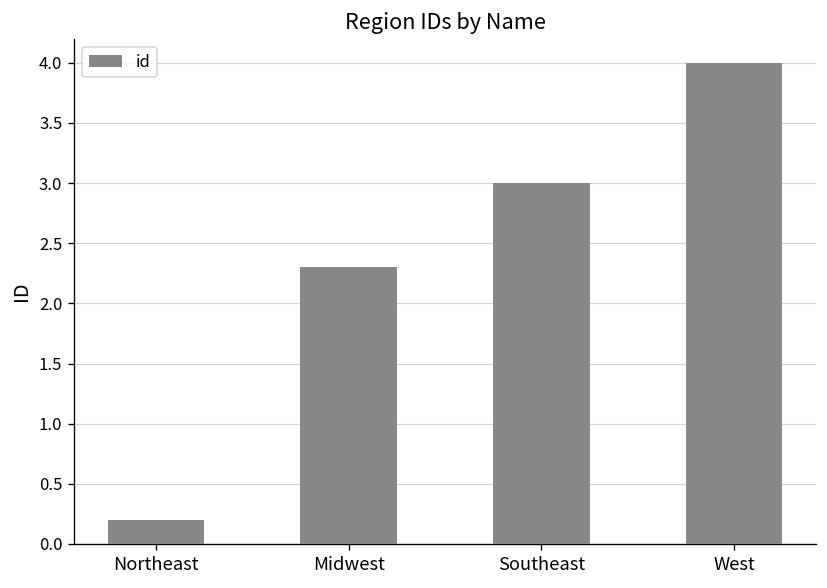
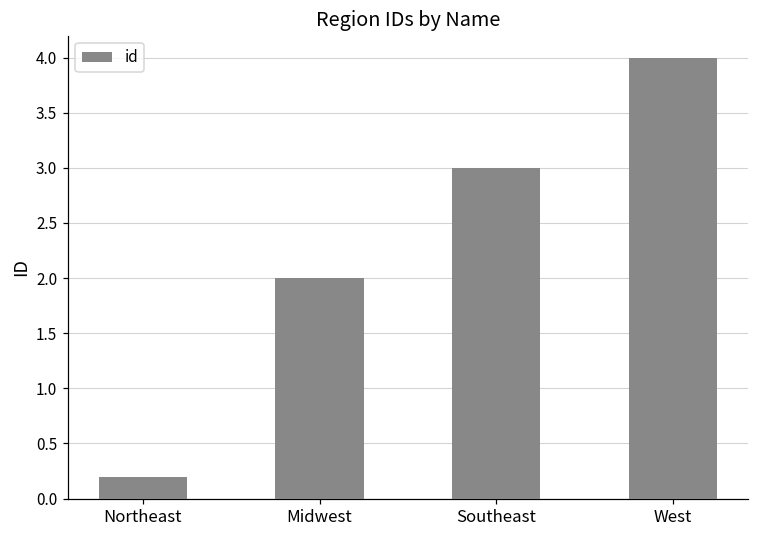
  {
    "Northeast": 0.2,
-   "Midwest": 2.3,
+   "Midwest": 2.0,
    "Southeast": 3.0,
    "West": 4.0
  }
